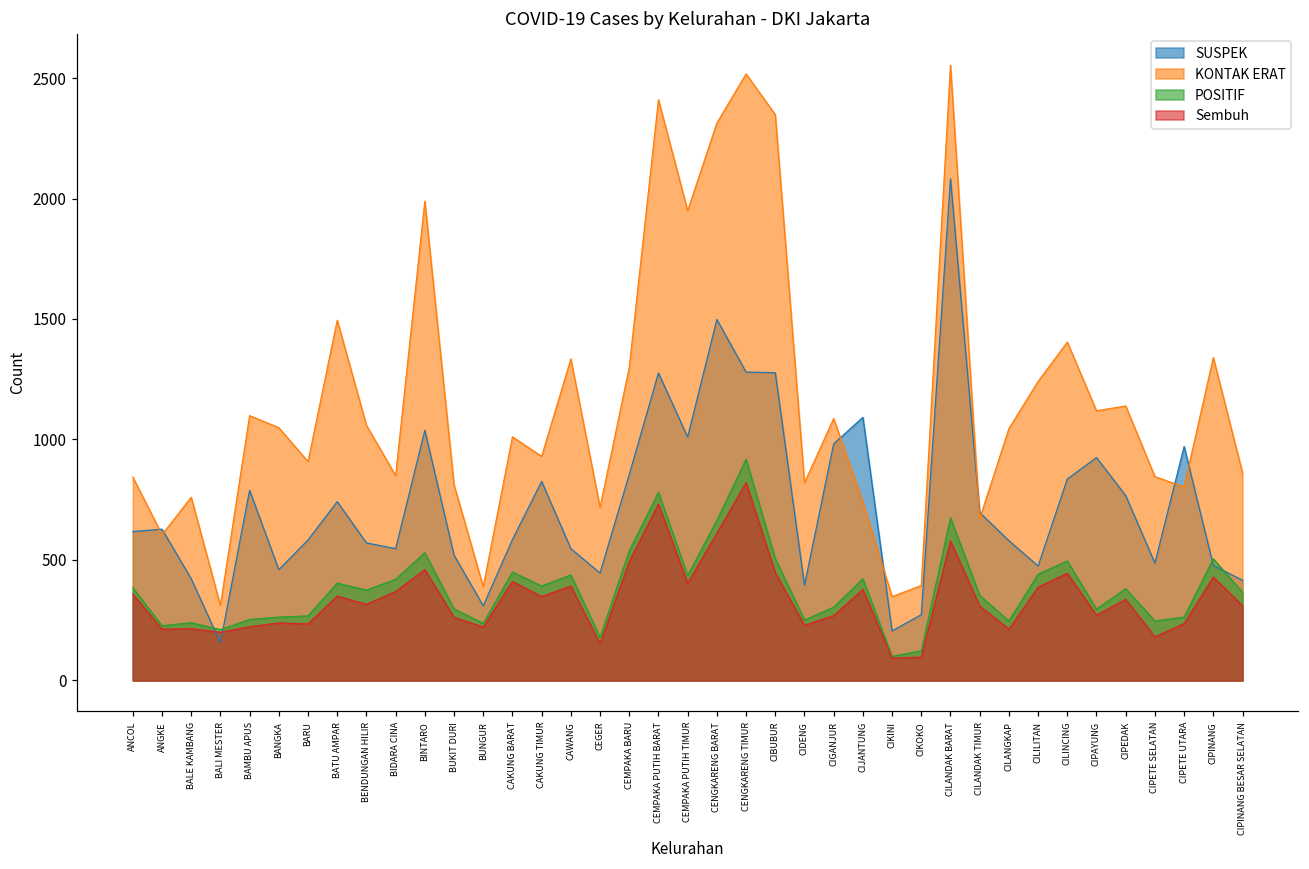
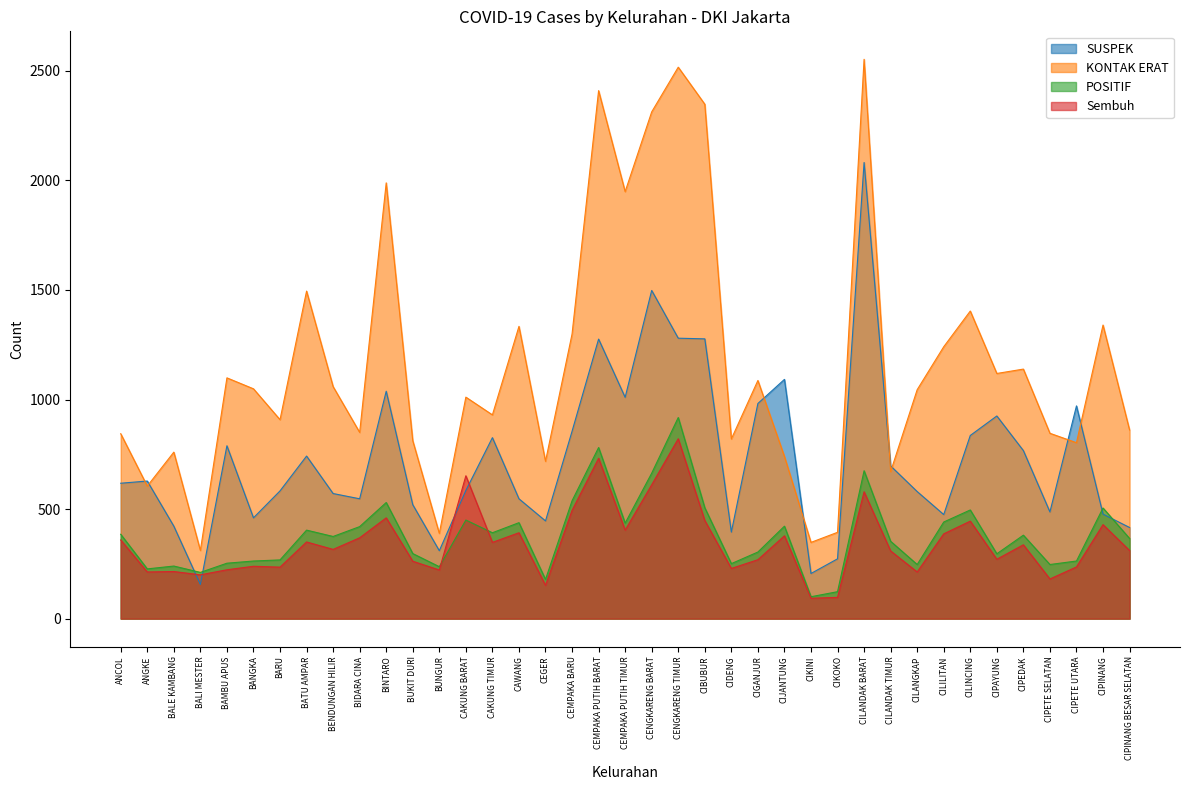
  {
    "SUSPEK": {
      "ANCOL": 620,
      "ANGKE": 630,
      "BALE KAMBANG": 420,
      "BALI MESTER": 160,
      "BAMBU APUS": 790,
      "BANGKA": 460,
      "BARU": 580,
      "BATU AMPAR": 740,
      "BENDUNGAN HILIR": 570,
      "BIDARA CINA": 550,
      "BINTARO": 1040,
      "BUKIT DURI": 520,
      "BUNGUR": 310,
      "CAKUNG BARAT": 590,
      "CAKUNG TIMUR": 830,
      "CAWANG": 550,
      "CEGER": 450,
      "CEMPAKA BARU": 860,
      "CEMPAKA PUTIH BARAT": 1280,
      "CEMPAKA PUTIH TIMUR": 1010,
      "CENGKARENG BARAT": 1500,
      "CENGKARENG TIMUR": 1280,
      "CIBUBUR": 1280,
      "CIDENG": 400,
      "CIGANJUR": 980,
      "CIJANTUNG": 1090,
      "CIKINI": 210,
      "CIKOKO": 270,
      "CILANDAK BARAT": 2080,
      "CILANDAK TIMUR": 700,
      "CILANGKAP": 580,
      "CILILITAN": 480,
      "CILINCING": 840,
      "CIPAYUNG": 930,
      "CIPEDAK": 770,
      "CIPETE SELATAN": 490,
      "CIPETE UTARA": 970,
      "CIPINANG": 480,
      "CIPINANG BESAR SELATAN": 420
    },
    "KONTAK ERAT": {
      "ANCOL": 840,
      "ANGKE": 610,
      "BALE KAMBANG": 760,
      "BALI MESTER": 310,
      "BAMBU APUS": 1100,
      "BANGKA": 1050,
      "BARU": 910,
      "BATU AMPAR": 1500,
      "BENDUNGAN HILIR": 1060,
      "BIDARA CINA": 850,
      "BINTARO": 1990,
      "BUKIT DURI": 810,
      "BUNGUR": 390,
      "CAKUNG BARAT": 1010,
      "CAKUNG TIMUR": 930,
      "CAWANG": 1330,
      "CEGER": 720,
      "CEMPAKA BARU": 1300,
      "CEMPAKA PUTIH BARAT": 2410,
      "CEMPAKA PUTIH TIMUR": 1950,
      "CENGKARENG BARAT": 2310,
      "CENGKARENG TIMUR": 2520,
      "CIBUBUR": 2350,
      "CIDENG": 820,
      "CIGANJUR": 1090,
      "CIJANTUNG": 740,
      "CIKINI": 350,
      "CIKOKO": 390,
      "CILANDAK BARAT": 2550,
      "CILANDAK TIMUR": 670,
      "CILANGKAP": 1050,
      "CILILITAN": 1240,
      "CILINCING": 1400,
      "CIPAYUNG": 1120,
      "CIPEDAK": 1140,
      "CIPETE SELATAN": 850,
      "CIPETE UTARA": 800,
      "CIPINANG": 1340,
      "CIPINANG BESAR SELATAN": 860
    },
    "POSITIF": {
      "ANCOL": 390,
      "ANGKE": 230,
      "BALE KAMBANG": 240,
      "BAMBU APUS": 250,
      "BANGKA": 260,
      "BARU": 270,
      "BATU AMPAR": 400,
      "BENDUNGAN HILIR": 380,
      "BIDARA CINA": 420,
      "BINTARO": 530,
      "BUKIT DURI": 300,
      "BUNGUR": 240,
      "CAKUNG BARAT": 450,
      "CAKUNG TIMUR": 390,
      "CAWANG": 440,
      "CEGER": 180,
      "CEMPAKA BARU": 540,
      "CEMPAKA PUTIH BARAT": 780,
      "CEMPAKA PUTIH TIMUR": 440,
      "CENGKARENG BARAT": 660,
      "CENGKARENG TIMUR": 920,
      "CIBUBUR": 510,
      "CIDENG": 250,
      "CIGANJUR": 300,
      "CIJANTUNG": 420,
      "CIKOKO": 120,
      "CILANDAK BARAT": 680,
      "CILANDAK TIMUR": 350,
      "CILANGKAP": 250,
      "CILILITAN": 440,
      "CILINCING": 500,
      "CIPAYUNG": 300,
      "CIPEDAK": 380,
      "CIPETE SELATAN": 250,
      "CIPETE UTARA": 260,
      "CIPINANG": 510,
      "CIPINANG BESAR SELATAN": 370
    },
    "Sembuh": {
      "ANCOL": 360,
      "ANGKE": 210,
      "BALE KAMBANG": 220,
      "BAMBU APUS": 220,
      "BANGKA": 240,
      "BARU": 240,
      "BATU AMPAR": 350,
      "BENDUNGAN HILIR": 320,
      "BIDARA CINA": 370,
      "BINTARO": 460,
      "BUKIT DURI": 260,
      "BUNGUR": 220,
-     "CAKUNG BARAT": 410,
+     "CAKUNG BARAT": 650,
      "CAKUNG TIMUR": 350,
      "CAWANG": 390,
      "CEGER": 150,
      "CEMPAKA BARU": 490,
      "CEMPAKA PUTIH BARAT": 730,
      "CEMPAKA PUTIH TIMUR": 400,
      "CENGKARENG BARAT": 610,
      "CENGKARENG TIMUR": 820,
      "CIBUBUR": 450,
      "CIDENG": 230,
      "CIGANJUR": 270,
      "CIJANTUNG": 380,
      "CIKOKO": 100,
      "CILANDAK BARAT": 580,
      "CILANDAK TIMUR": 310,
      "CILANGKAP": 210,
      "CILILITAN": 390,
      "CILINCING": 450,
      "CIPAYUNG": 270,
      "CIPEDAK": 340,
      "CIPETE SELATAN": 180,
      "CIPETE UTARA": 240,
      "CIPINANG": 430,
      "CIPINANG BESAR SELATAN": 310
    }
  }
